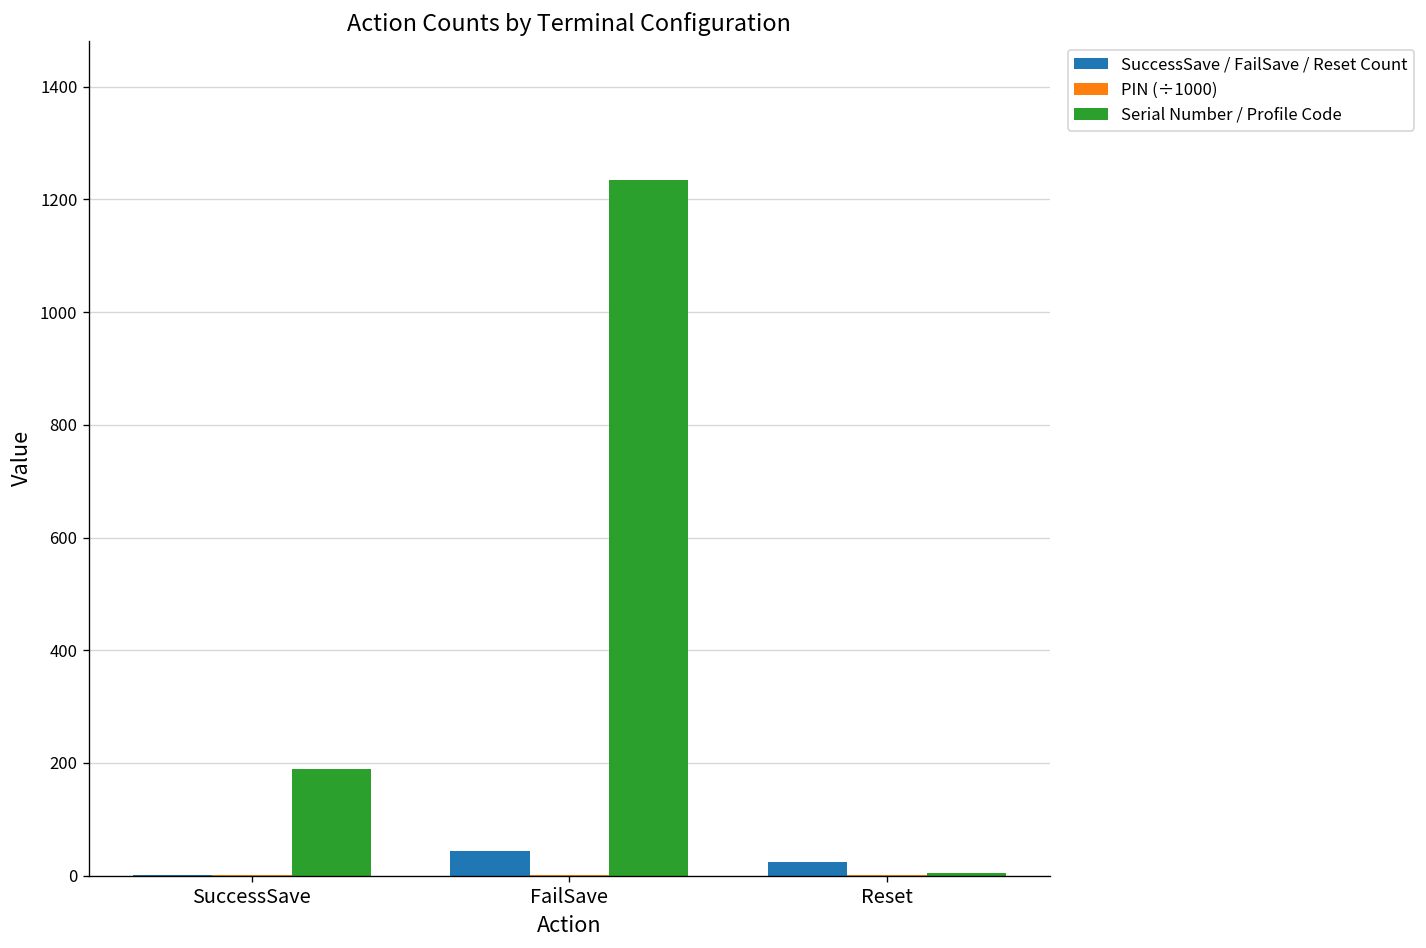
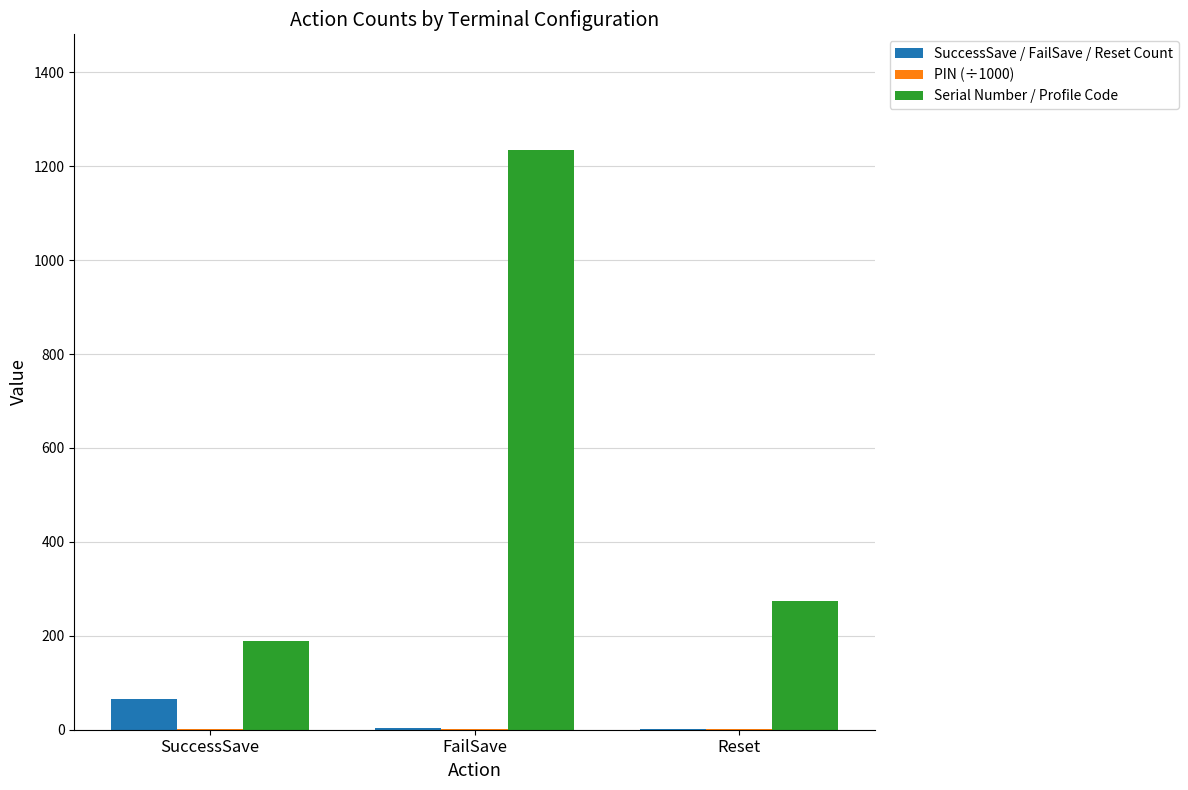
  {
    "SuccessSave / FailSave / Reset Count": {
-     "SuccessSave": 0,
-     "FailSave": 40,
-     "Reset": 20
+     "SuccessSave": 70,
+     "FailSave": 0,
+     "Reset": 0
    },
    "Serial Number / Profile Code": {
      "SuccessSave": 190,
      "FailSave": 1230,
-     "Reset": 10
+     "Reset": 270
    }
  }
